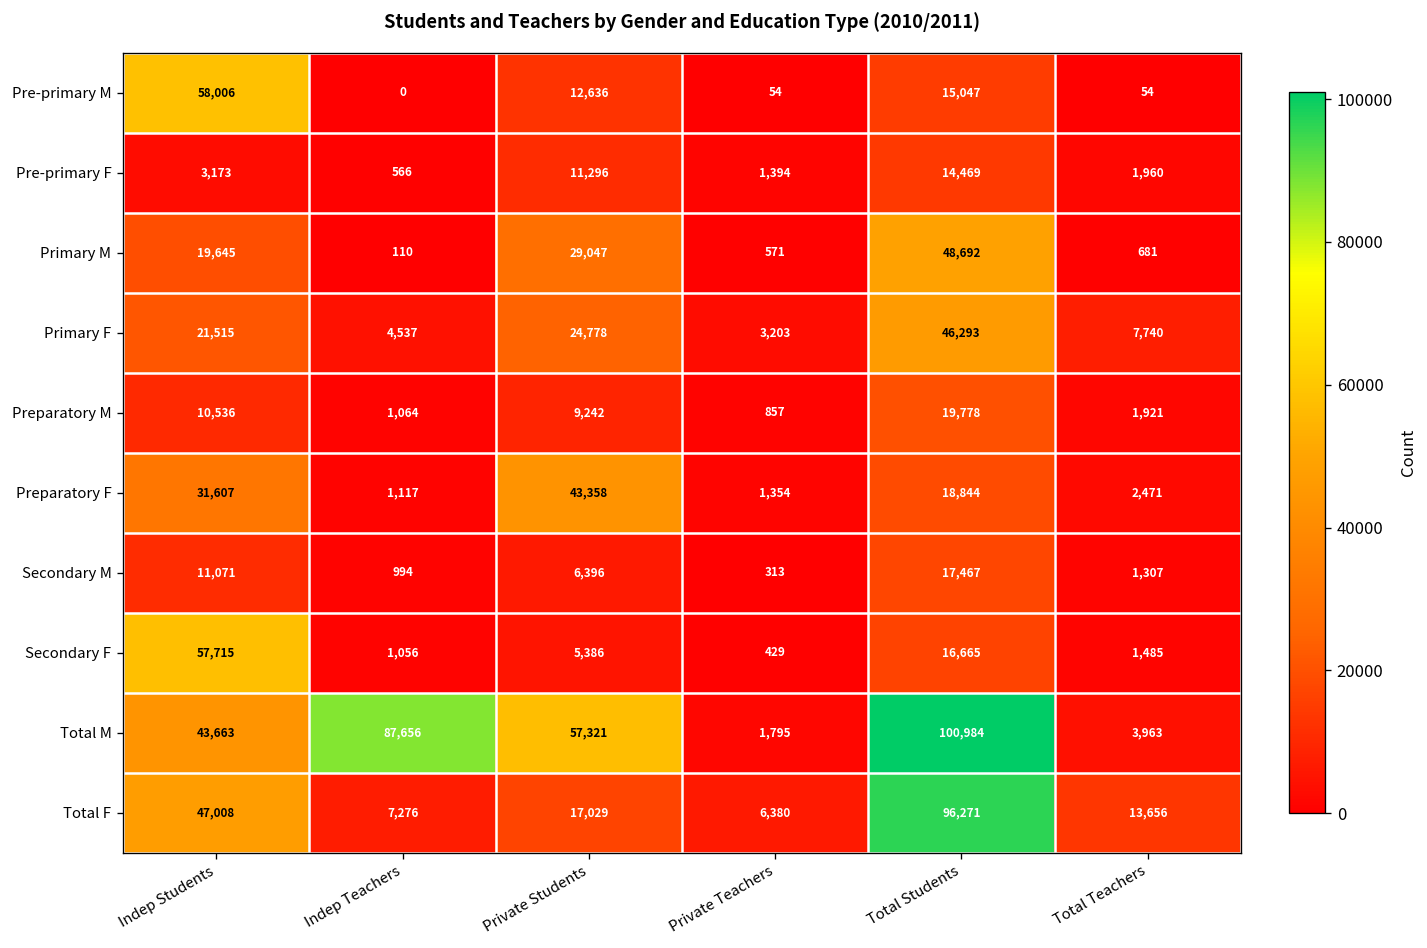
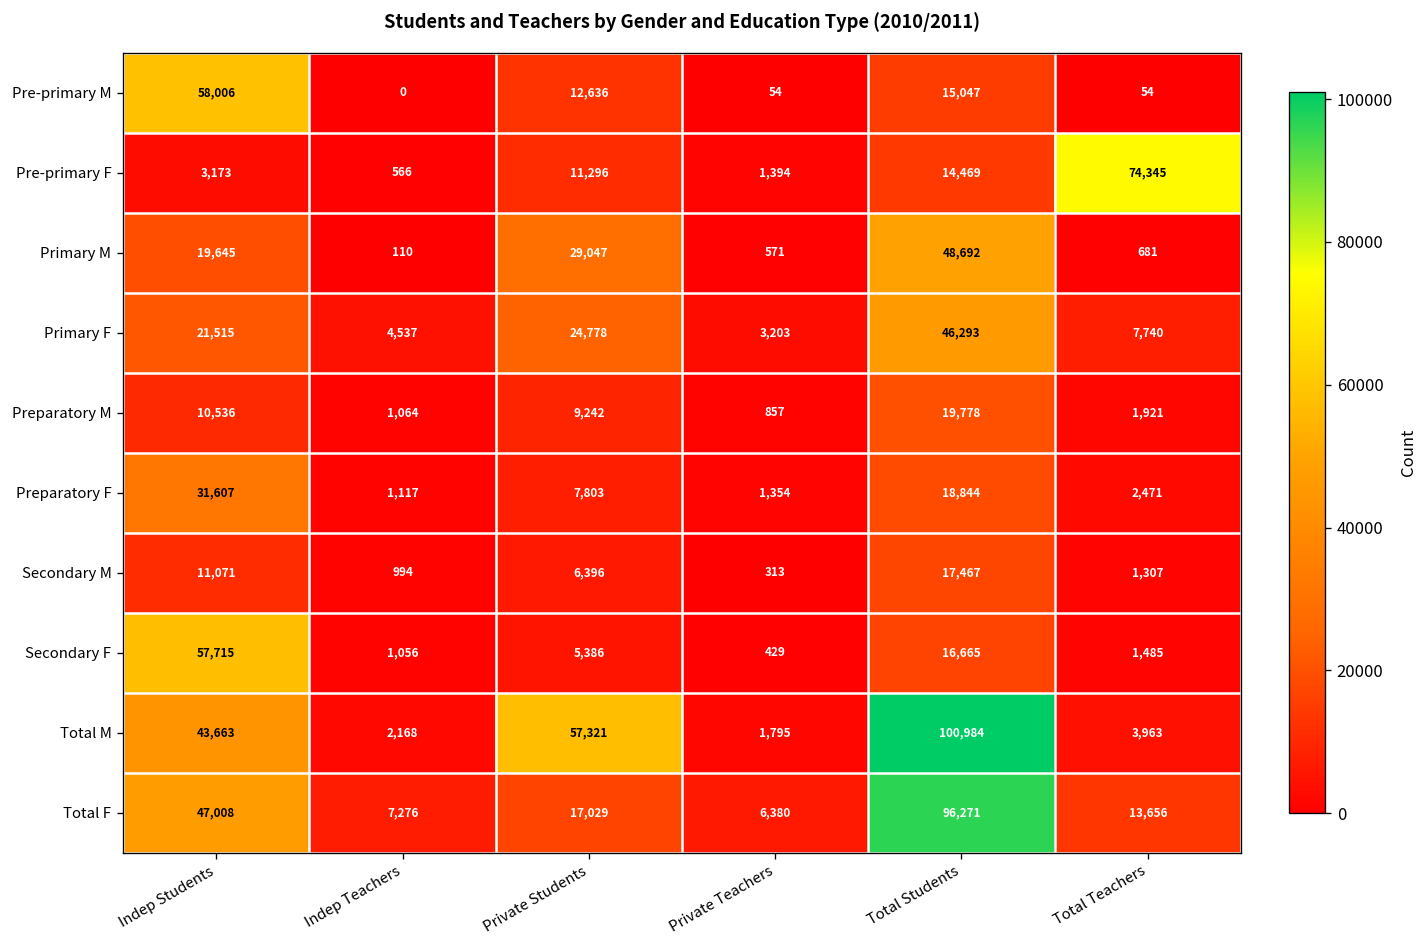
  {
    "Pre-primary M": {
      "Indep Students": "58,006",
      "Indep Teachers": "0",
      "Private Students": "12,636",
      "Private Teachers": "54",
      "Total Students": "15,047",
      "Total Teachers": "54"
    },
    "Pre-primary F": {
      "Indep Students": "3,173",
      "Indep Teachers": "566",
      "Private Students": "11,296",
      "Private Teachers": "1,394",
      "Total Students": "14,469",
-     "Total Teachers": "1,960"
+     "Total Teachers": "74,345"
    },
    "Primary M": {
      "Indep Students": "19,645",
      "Indep Teachers": "110",
      "Private Students": "29,047",
      "Private Teachers": "571",
      "Total Students": "48,692",
      "Total Teachers": "681"
    },
    "Primary F": {
      "Indep Students": "21,515",
      "Indep Teachers": "4,537",
      "Private Students": "24,778",
      "Private Teachers": "3,203",
      "Total Students": "46,293",
      "Total Teachers": "7,740"
    },
    "Preparatory M": {
      "Indep Students": "10,536",
      "Indep Teachers": "1,064",
      "Private Students": "9,242",
      "Private Teachers": "857",
      "Total Students": "19,778",
      "Total Teachers": "1,921"
    },
    "Preparatory F": {
      "Indep Students": "31,607",
      "Indep Teachers": "1,117",
-     "Private Students": "43,358",
+     "Private Students": "7,803",
      "Private Teachers": "1,354",
      "Total Students": "18,844",
      "Total Teachers": "2,471"
    },
    "Secondary M": {
      "Indep Students": "11,071",
      "Indep Teachers": "994",
      "Private Students": "6,396",
      "Private Teachers": "313",
      "Total Students": "17,467",
      "Total Teachers": "1,307"
    },
    "Secondary F": {
      "Indep Students": "57,715",
      "Indep Teachers": "1,056",
      "Private Students": "5,386",
      "Private Teachers": "429",
      "Total Students": "16,665",
      "Total Teachers": "1,485"
    },
    "Total M": {
      "Indep Students": "43,663",
-     "Indep Teachers": "87,656",
+     "Indep Teachers": "2,168",
      "Private Students": "57,321",
      "Private Teachers": "1,795",
      "Total Students": "100,984",
      "Total Teachers": "3,963"
    },
    "Total F": {
      "Indep Students": "47,008",
      "Indep Teachers": "7,276",
      "Private Students": "17,029",
      "Private Teachers": "6,380",
      "Total Students": "96,271",
      "Total Teachers": "13,656"
    }
  }
